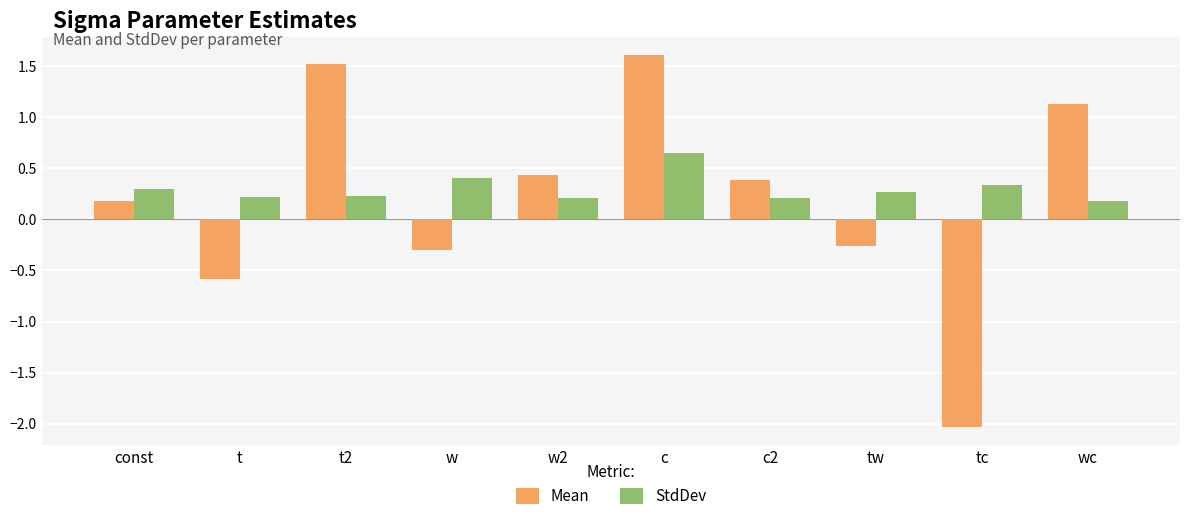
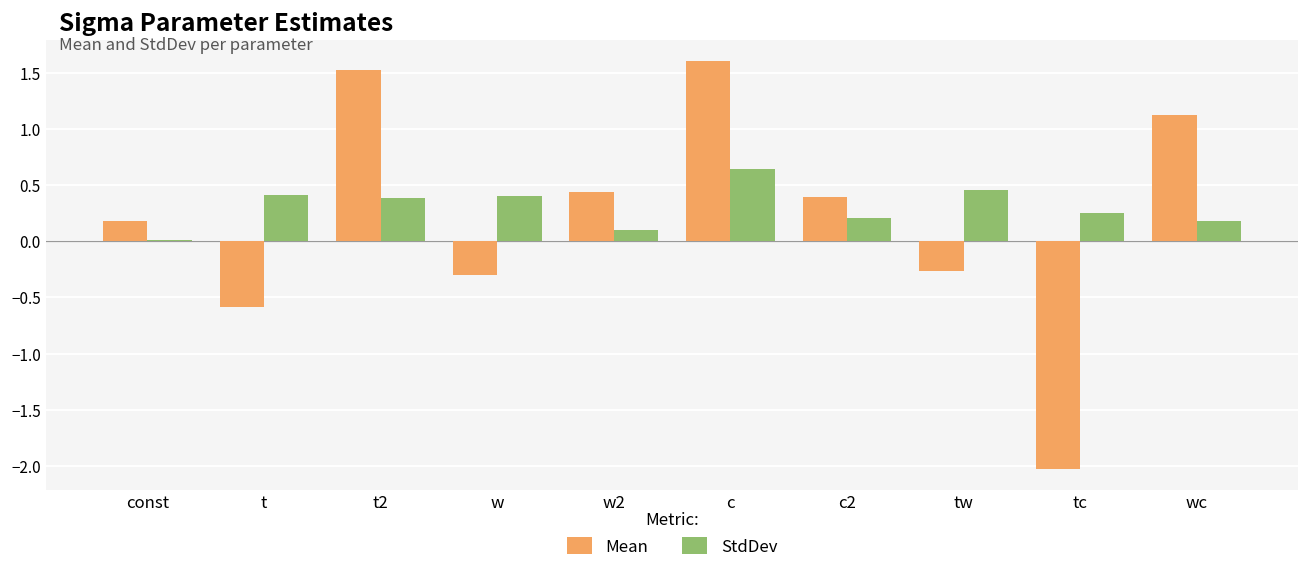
  {
    "Mean": {
      "const": 0.18,
      "t": -0.58,
      "t2": 1.53,
      "w": -0.30,
      "w2": 0.44,
      "c": 1.61,
      "c2": 0.39,
      "tw": -0.26,
      "tc": -2.03,
      "wc": 1.13
    },
    "StdDev": {
-     "const": 0.30,
-     "t": 0.22,
-     "t2": 0.23,
+     "const": 0.01,
+     "t": 0.42,
+     "t2": 0.38,
      "w": 0.40,
-     "w2": 0.21,
+     "w2": 0.10,
      "c": 0.65,
      "c2": 0.21,
-     "tw": 0.27,
-     "tc": 0.34,
+     "tw": 0.45,
+     "tc": 0.26,
      "wc": 0.18
    }
  }
